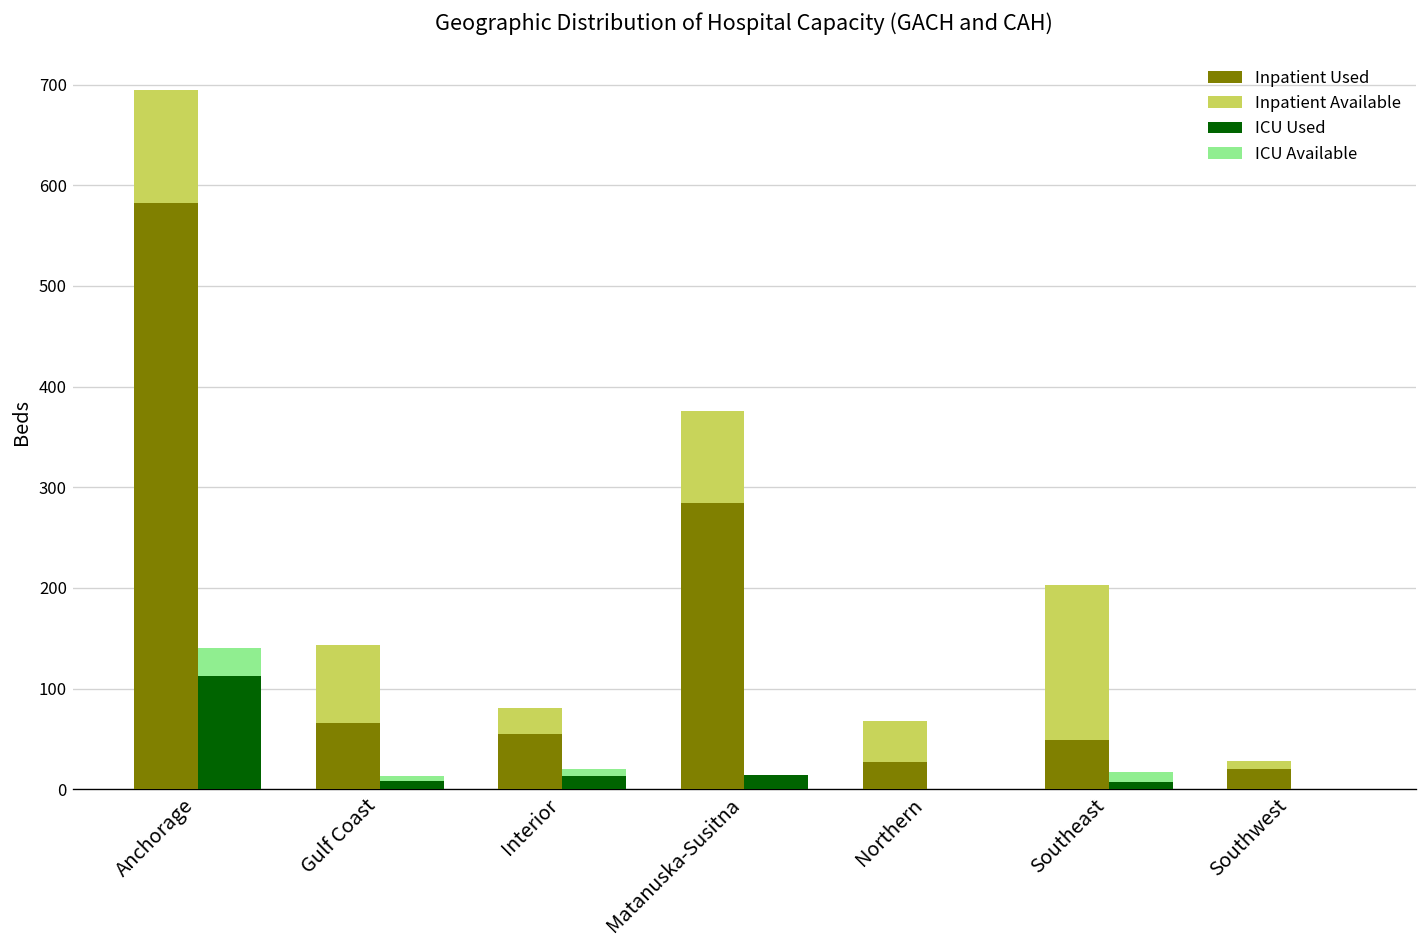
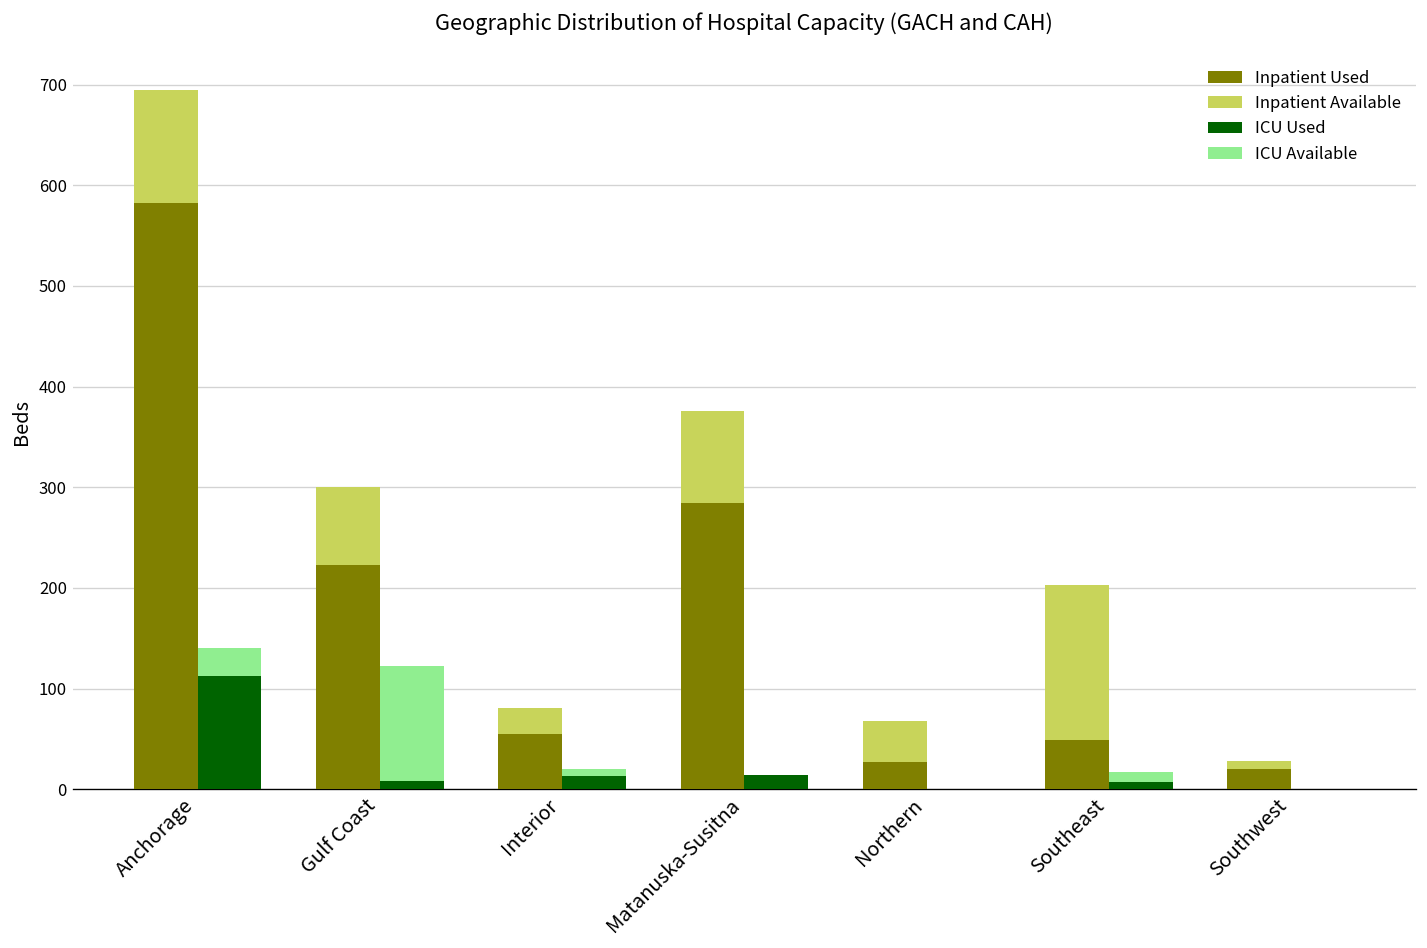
  {
    "Inpatient Used": {
      "Anchorage": 580,
-     "Gulf Coast": 70,
+     "Gulf Coast": 220,
      "Interior": 60,
      "Matanuska-Susitna": 280,
      "Northern": 30,
      "Southeast": 50,
      "Southwest": 20
    },
    "Inpatient Available": {
      "Anchorage": 110,
      "Gulf Coast": 80,
      "Interior": 30,
      "Matanuska-Susitna": 90,
      "Northern": 40,
      "Southeast": 150,
      "Southwest": 10
    },
    "ICU Used": {
      "Anchorage": 110,
      "Gulf Coast": 10,
      "Interior": 10,
      "Matanuska-Susitna": 10,
      "Northern": 0,
      "Southeast": 10,
      "Southwest": 0
    },
    "ICU Available": {
      "Anchorage": 30,
-     "Gulf Coast": 10,
+     "Gulf Coast": 110,
      "Interior": 10,
      "Matanuska-Susitna": 0,
      "Northern": 0,
      "Southeast": 10,
      "Southwest": 0
    }
  }
